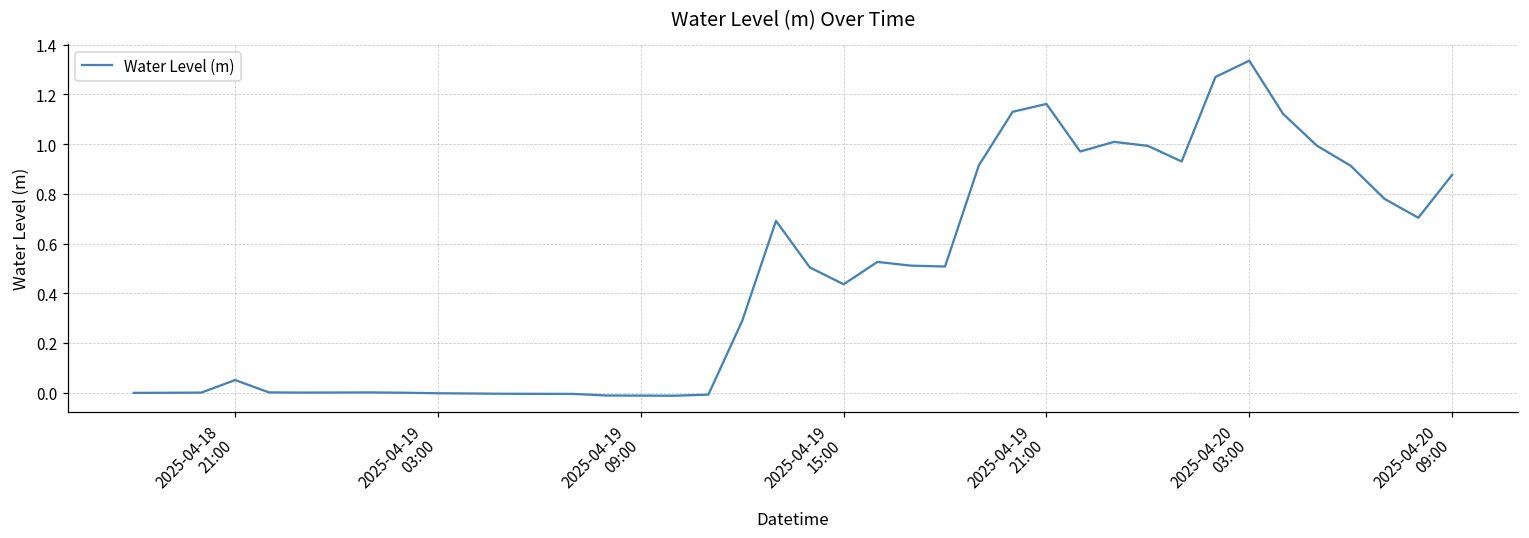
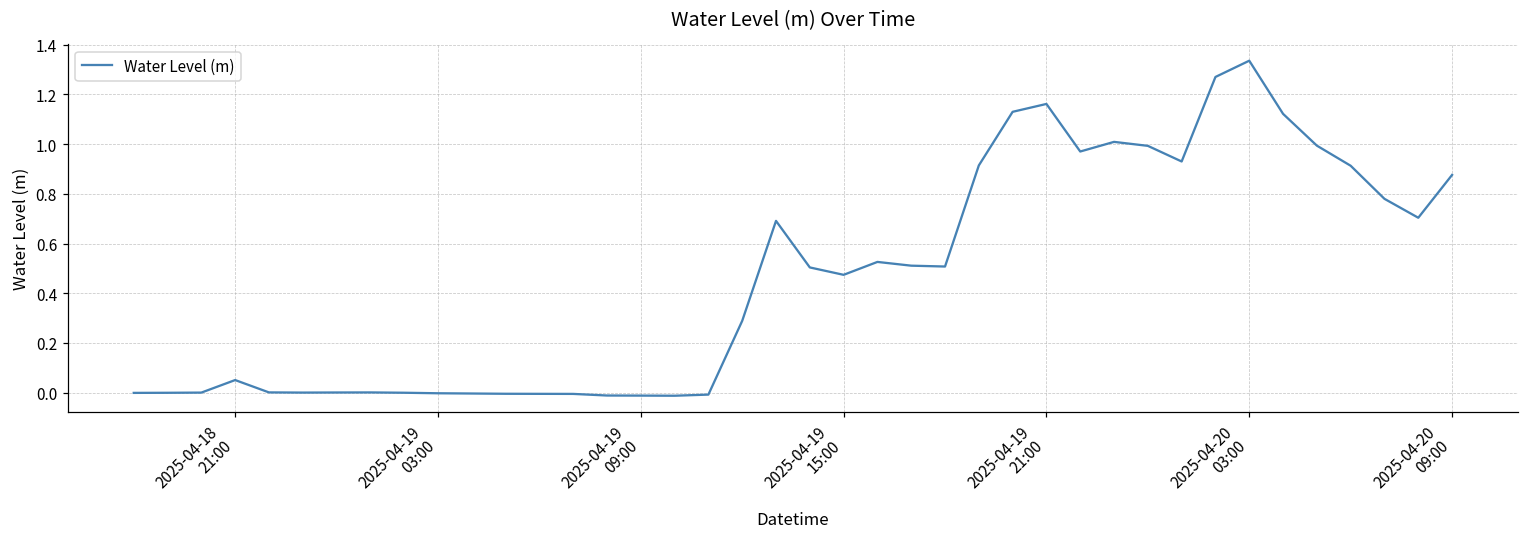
  {
    "2025-04-18 21:00": 0.05,
    "2025-04-19 03:00": 0.00,
    "2025-04-19 09:00": -0.01,
-   "2025-04-19 15:00": 0.44,
+   "2025-04-19 15:00": 0.47,
    "2025-04-19 21:00": 1.16,
    "2025-04-20 03:00": 1.34,
    "2025-04-20 09:00": 0.88
  }
